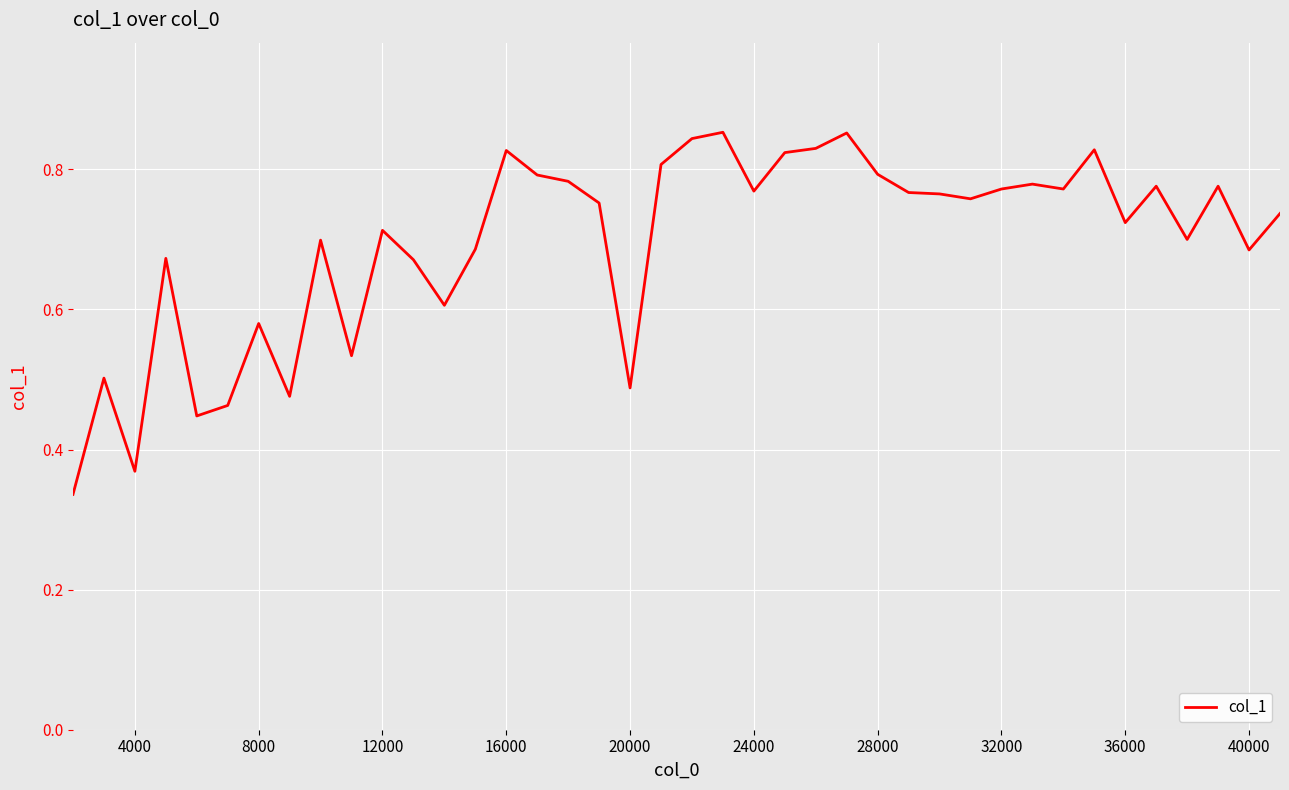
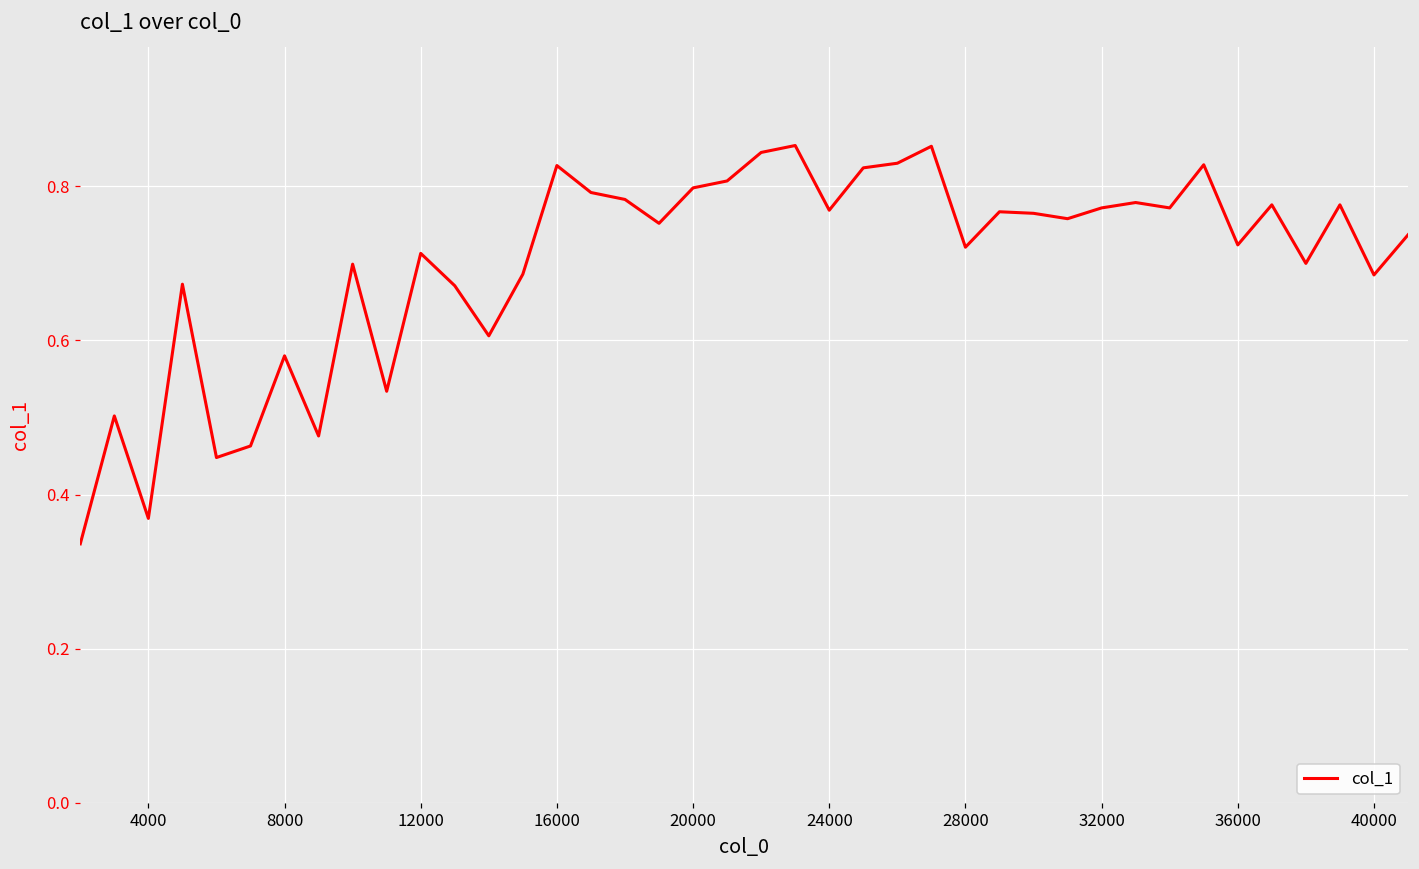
  {
    "4000": 0.37,
    "8000": 0.58,
    "12000": 0.71,
    "16000": 0.83,
-   "20000": 0.49,
+   "20000": 0.80,
    "24000": 0.77,
-   "28000": 0.79,
+   "28000": 0.72,
    "32000": 0.77,
    "36000": 0.72,
    "40000": 0.69
  }
